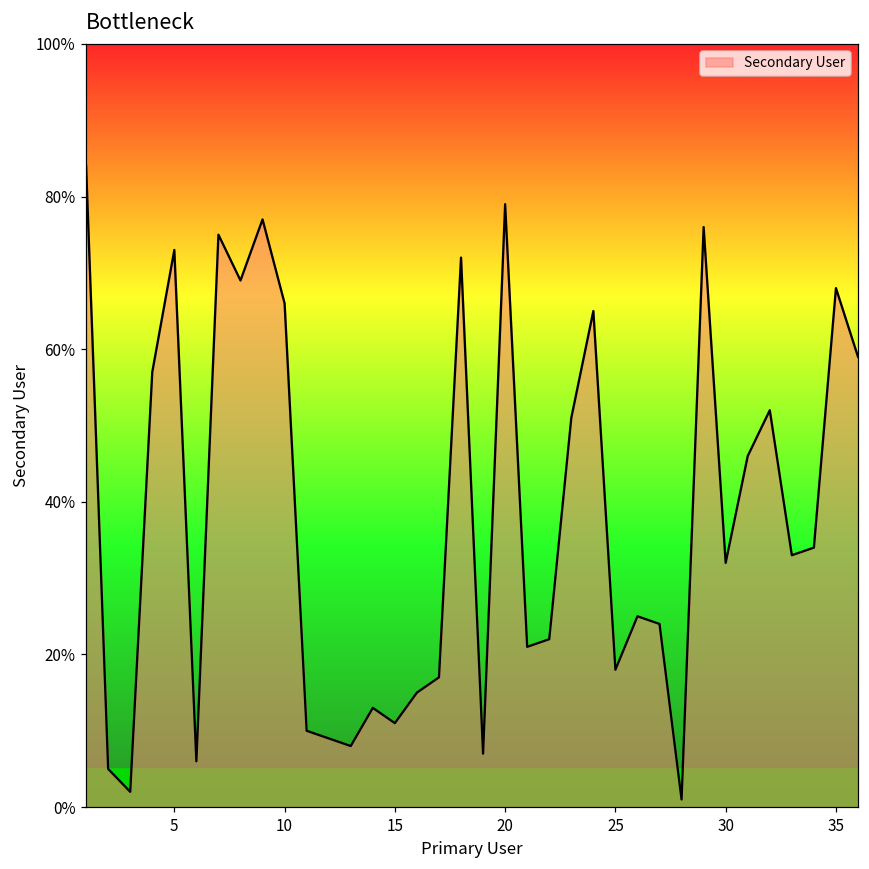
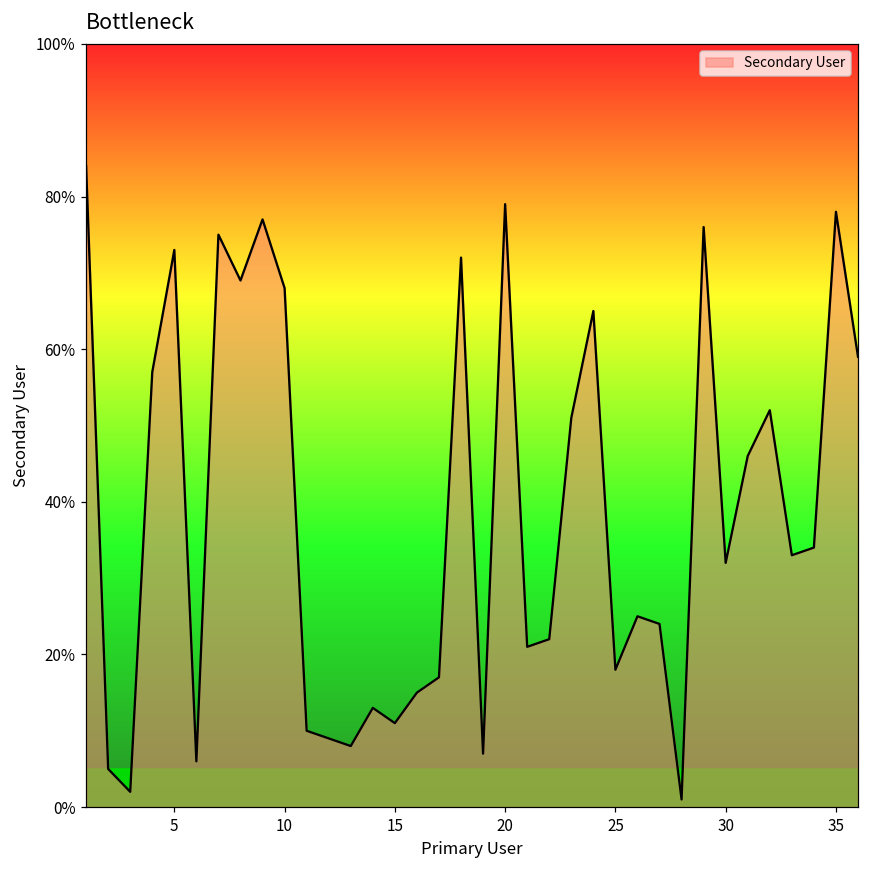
  {
    "5": "73%",
-   "10": "66%",
+   "10": "68%",
    "15": "11%",
    "20": "79%",
    "25": "18%",
    "30": "32%",
-   "35": "68%"
+   "35": "78%"
  }
